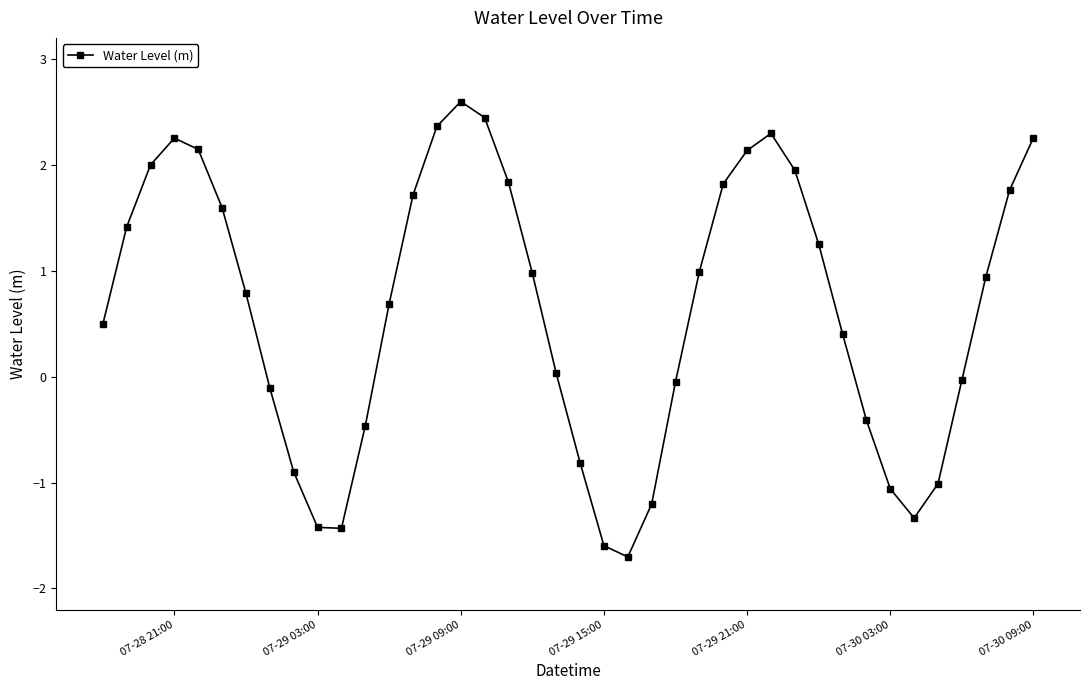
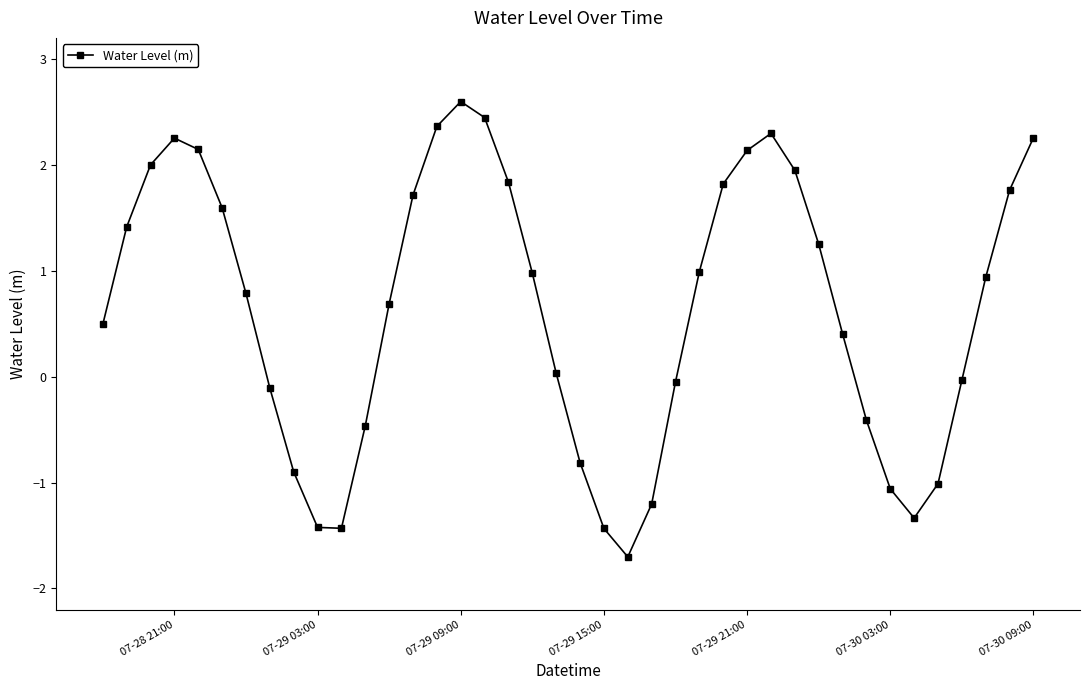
  {
    "07-28 21:00": 2.25,
    "07-29 03:00": -1.42,
    "07-29 09:00": 2.60,
-   "07-29 15:00": -1.60,
+   "07-29 15:00": -1.43,
    "07-29 21:00": 2.14,
    "07-30 03:00": -1.06,
    "07-30 09:00": 2.26
  }
